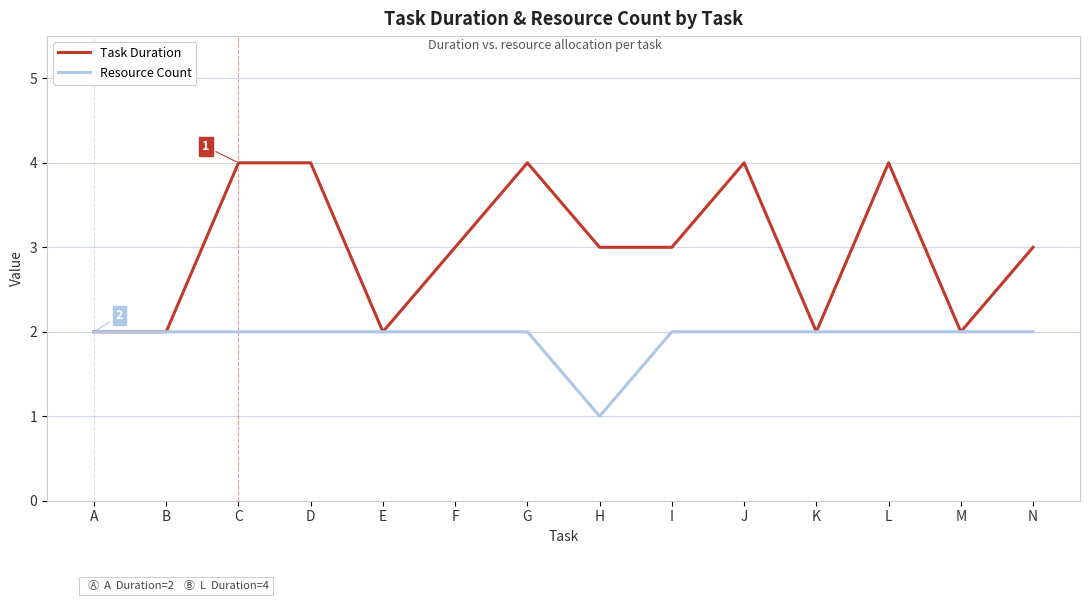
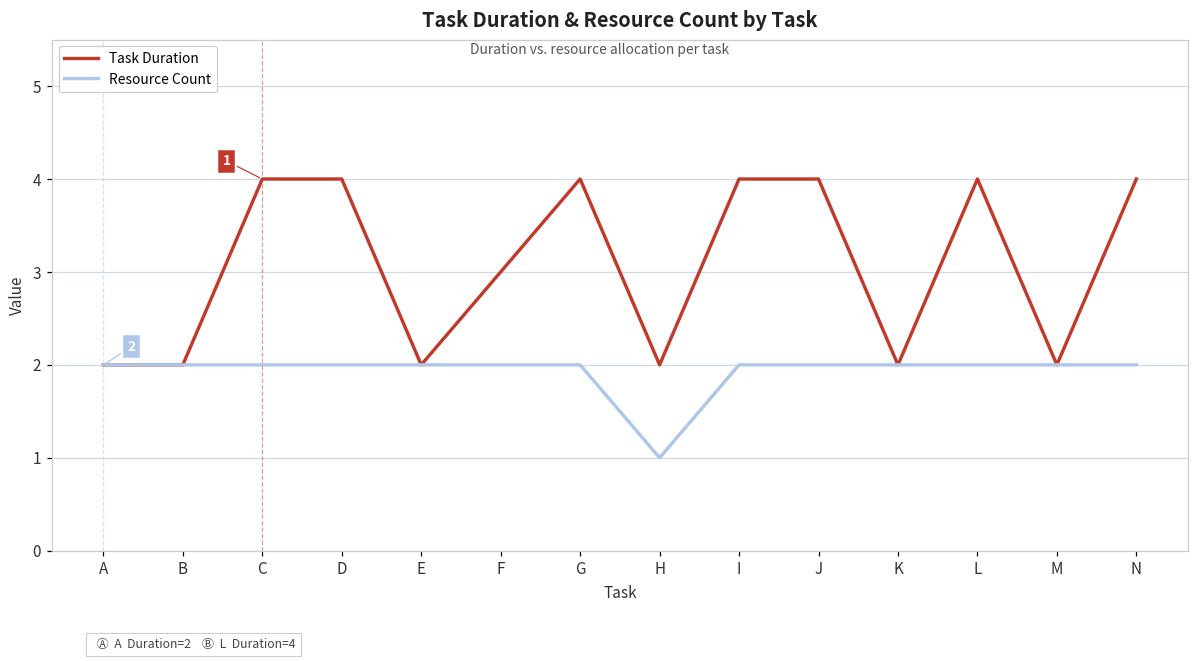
  {
    "Task Duration": {
      "C": 4,
      "D": 4,
      "F": 3,
      "G": 4,
-     "H": 3,
-     "I": 3,
+     "H": 2,
+     "I": 4,
      "J": 4,
      "L": 4,
-     "N": 3
+     "N": 4
    },
    "Resource Count": {
      "C": 2,
      "D": 2,
      "F": 2,
      "G": 2,
      "H": 1,
      "I": 2,
      "J": 2,
      "L": 2,
      "N": 2
    }
  }
